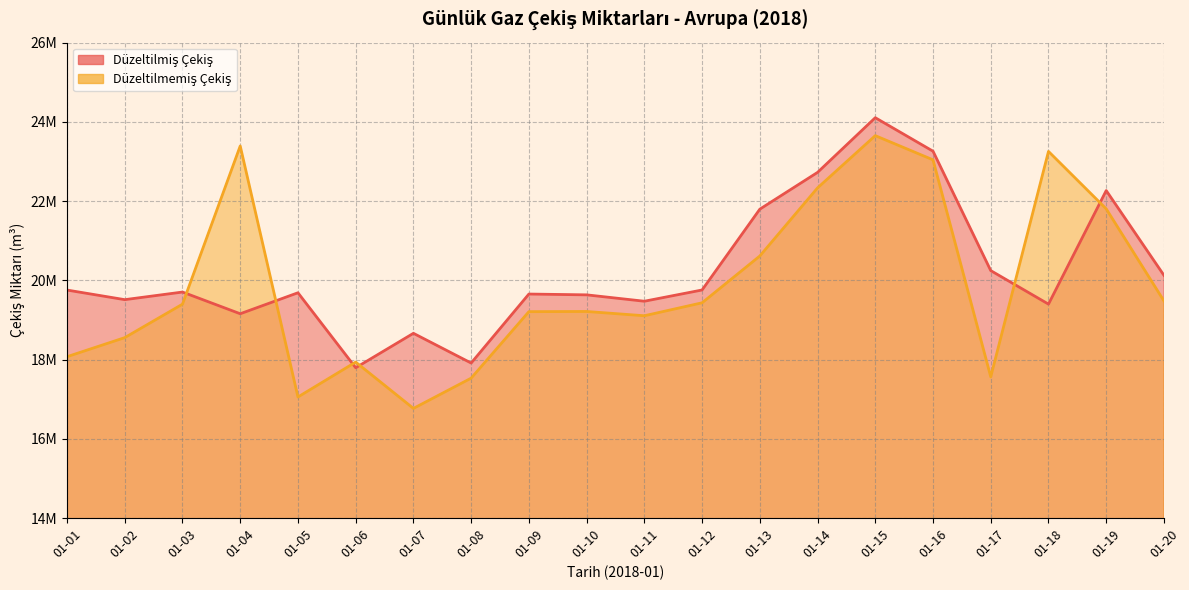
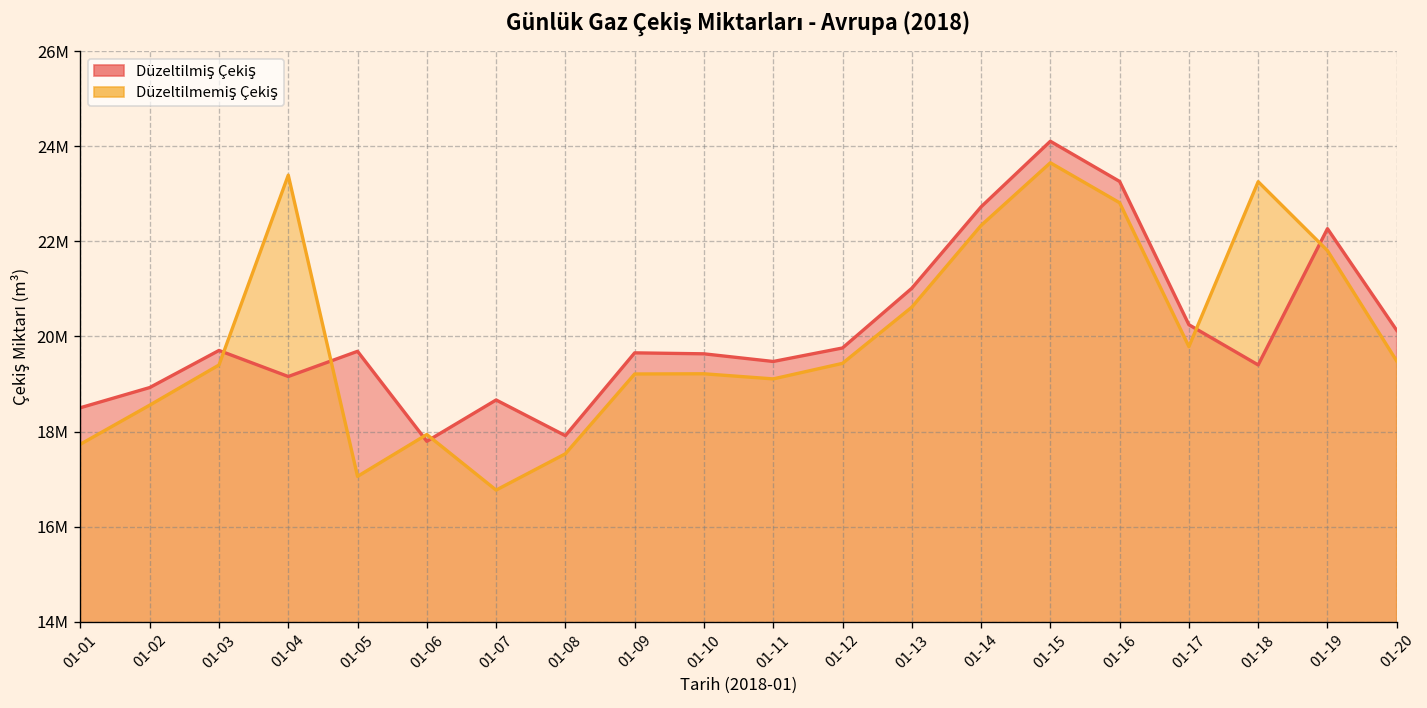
  {
    "Düzeltilmiş Çekiş": {
-     "01-01": 19800000,
-     "01-02": 19500000,
+     "01-01": 18500000,
+     "01-02": 18900000,
      "01-03": 19700000,
      "01-04": 19200000,
      "01-05": 19700000,
      "01-06": 17800000,
      "01-07": 18700000,
      "01-08": 17900000,
      "01-09": 19700000,
      "01-10": 19600000,
      "01-11": 19500000,
      "01-12": 19800000,
-     "01-13": 21800000,
+     "01-13": 21000000,
      "01-14": 22700000,
      "01-15": 24100000,
      "01-16": 23300000,
      "01-17": 20200000,
      "01-18": 19400000,
      "01-19": 22300000,
      "01-20": 20100000
    },
    "Düzeltilmemiş Çekiş": {
-     "01-01": 18100000,
+     "01-01": 17700000,
      "01-02": 18600000,
      "01-03": 19400000,
      "01-04": 23400000,
      "01-05": 17100000,
      "01-06": 17900000,
      "01-07": 16800000,
      "01-08": 17500000,
      "01-09": 19200000,
      "01-10": 19200000,
      "01-11": 19100000,
      "01-12": 19400000,
      "01-13": 20600000,
      "01-14": 22300000,
      "01-15": 23700000,
-     "01-16": 23000000,
-     "01-17": 17600000,
+     "01-16": 22800000,
+     "01-17": 19800000,
      "01-18": 23300000,
      "01-19": 21800000,
      "01-20": 19500000
    }
  }
